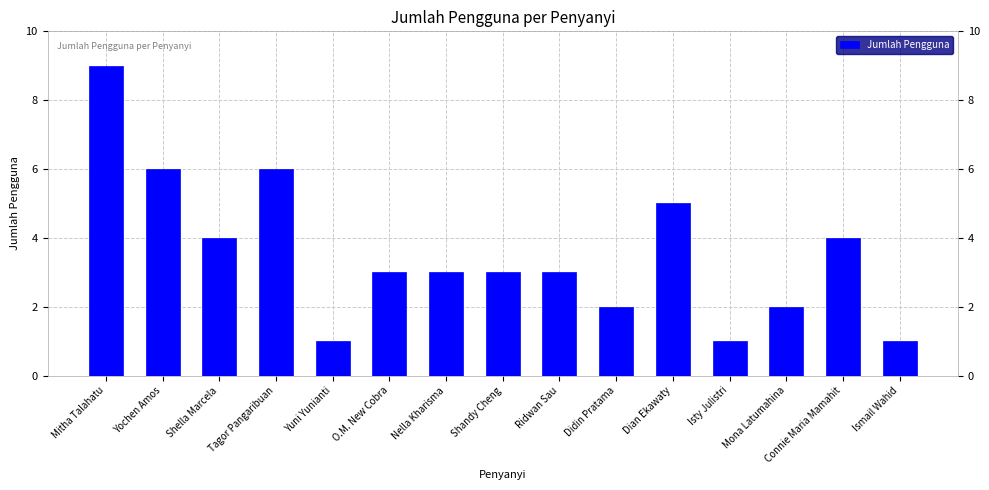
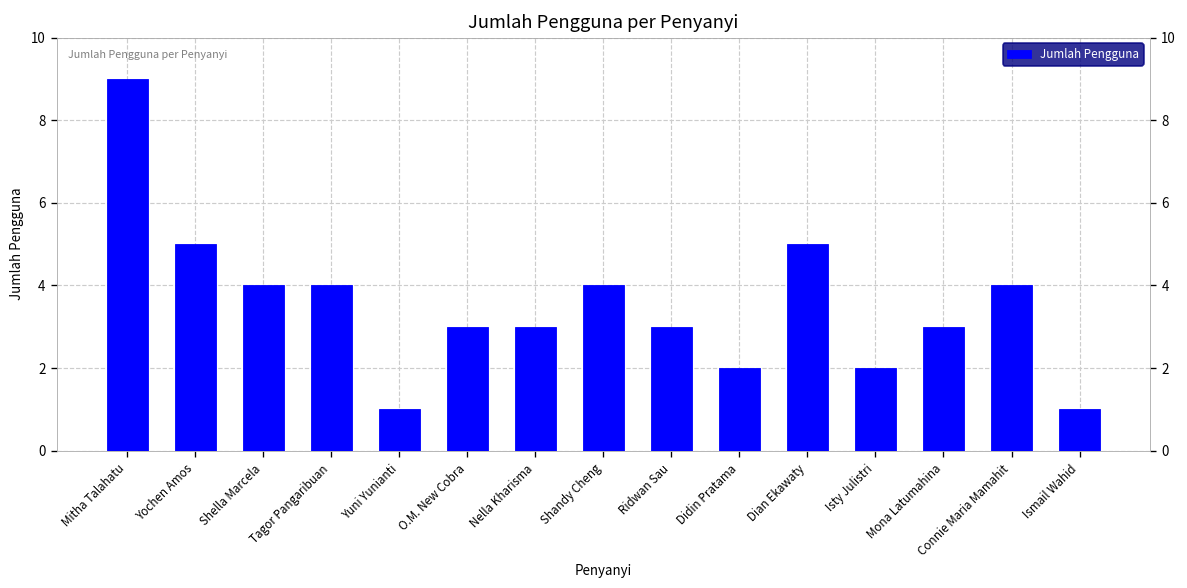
  {
    "Mitha Talahatu": 9,
-   "Yochen Amos": 6,
+   "Yochen Amos": 5,
    "Shella Marcela": 4,
-   "Tagor Pangaribuan": 6,
+   "Tagor Pangaribuan": 4,
    "Yuni Yunianti": 1,
    "O.M. New Cobra": 3,
    "Nella Kharisma": 3,
-   "Shandy Cheng": 3,
+   "Shandy Cheng": 4,
    "Ridwan Sau": 3,
    "Didin Pratama": 2,
    "Dian Ekawaty": 5,
-   "Isty Julistri": 1,
-   "Mona Latumahina": 2,
+   "Isty Julistri": 2,
+   "Mona Latumahina": 3,
    "Connie Maria Mamahit": 4,
    "Ismail Wahid": 1
  }
